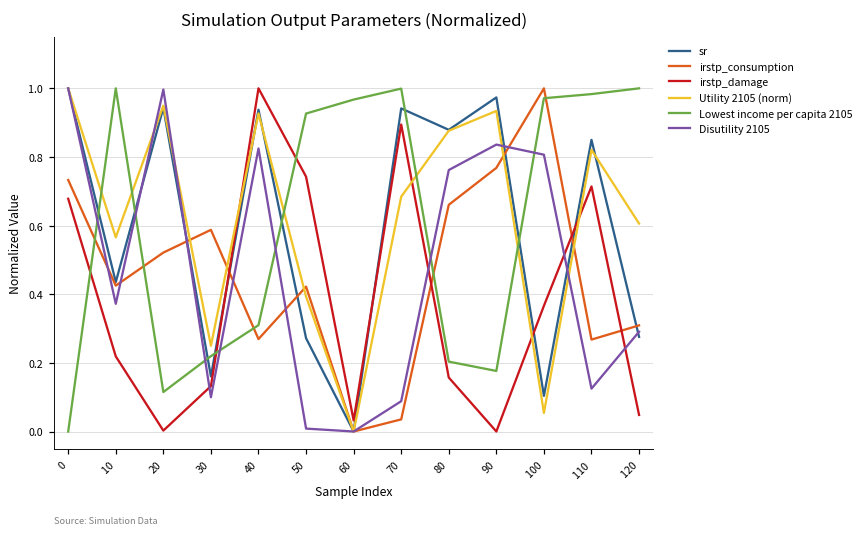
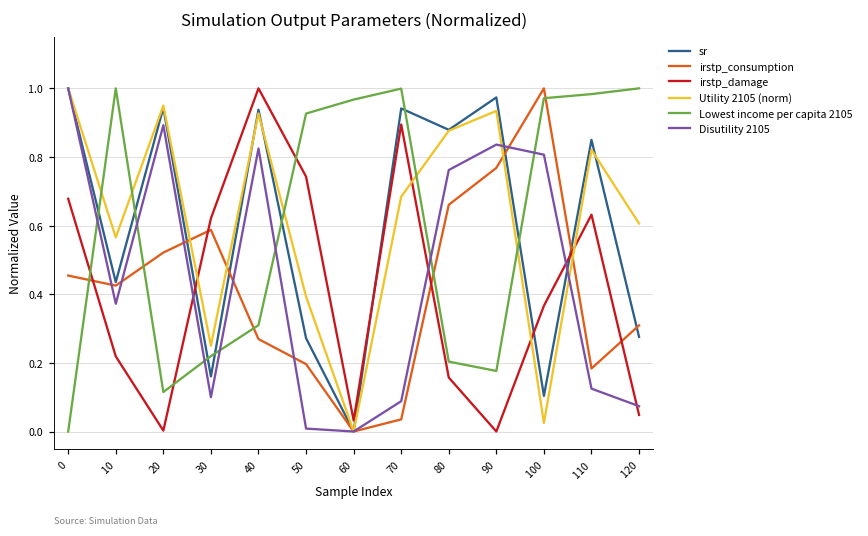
  {
    "sr": {
      "10": 0.44,
      "30": 0.16,
      "40": 0.94,
      "50": 0.27,
      "70": 0.94,
      "90": 0.97,
      "100": 0.10,
      "110": 0.85,
      "120": 0.28
    },
    "irstp_consumption": {
-     "0": 0.73,
+     "0": 0.45,
      "10": 0.43,
      "20": 0.52,
      "30": 0.59,
      "40": 0.27,
-     "50": 0.42,
+     "50": 0.20,
      "70": 0.04,
      "80": 0.66,
      "90": 0.77,
      "100": 1.00,
-     "110": 0.27,
+     "110": 0.18,
      "120": 0.31
    },
    "irstp_damage": {
      "0": 0.68,
      "10": 0.22,
      "20": 0.00,
-     "30": 0.13,
+     "30": 0.62,
      "40": 1.00,
      "50": 0.74,
      "60": 0.03,
      "70": 0.89,
      "80": 0.16,
      "90": 0.00,
      "100": 0.37,
-     "110": 0.71,
+     "110": 0.63,
      "120": 0.05
    },
    "Utility 2105 (norm)": {
      "10": 0.57,
      "30": 0.25,
      "40": 0.93,
      "50": 0.39,
      "70": 0.68,
      "90": 0.93,
-     "100": 0.05,
+     "100": 0.02,
      "110": 0.82,
      "120": 0.61
    },
    "Lowest income per capita 2105": {
      "0": 0.00,
      "10": 1.00,
      "20": 0.12,
      "30": 0.22,
      "40": 0.31,
      "50": 0.93,
      "60": 0.97,
      "70": 1.00,
      "80": 0.20,
      "90": 0.18,
      "100": 0.97,
      "110": 0.98,
      "120": 1.00
    },
    "Disutility 2105": {
      "10": 0.37,
-     "20": 1.00,
+     "20": 0.89,
      "30": 0.10,
      "40": 0.82,
      "50": 0.01,
      "70": 0.09,
      "80": 0.76,
      "90": 0.84,
      "100": 0.81,
      "110": 0.12,
-     "120": 0.29
+     "120": 0.07
    }
  }
